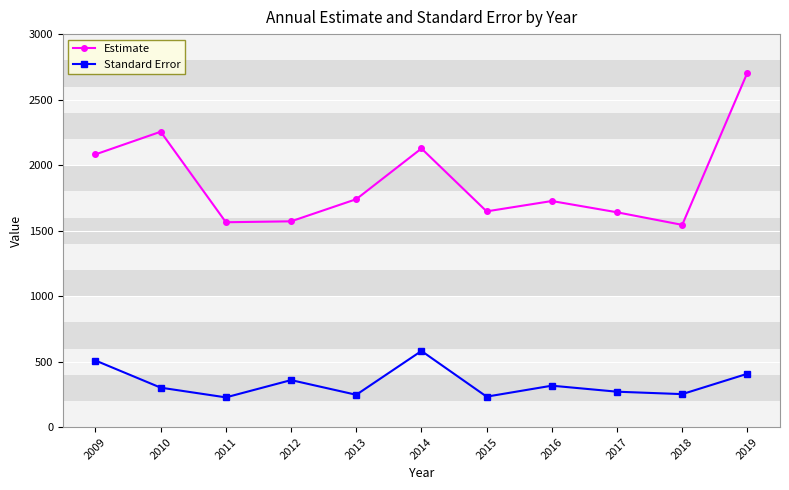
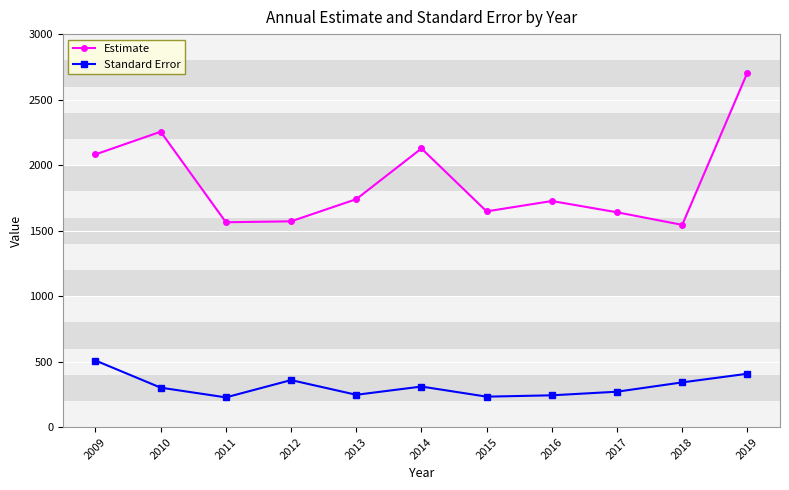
  {
    "Estimate": {
      "2009": 2080,
      "2010": 2260,
      "2011": 1560,
      "2012": 1570,
      "2013": 1740,
      "2014": 2130,
      "2015": 1650,
      "2016": 1730,
      "2017": 1640,
      "2018": 1540,
      "2019": 2710
    },
    "Standard Error": {
      "2009": 510,
      "2010": 300,
      "2011": 230,
      "2012": 360,
      "2013": 250,
-     "2014": 580,
+     "2014": 310,
      "2015": 230,
-     "2016": 320,
+     "2016": 240,
      "2017": 270,
-     "2018": 250,
+     "2018": 340,
      "2019": 410
    }
  }
